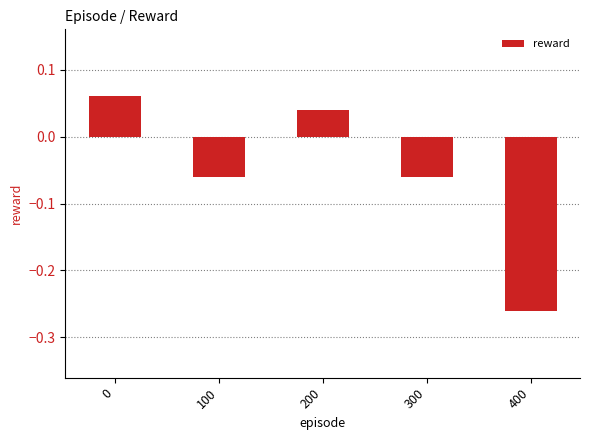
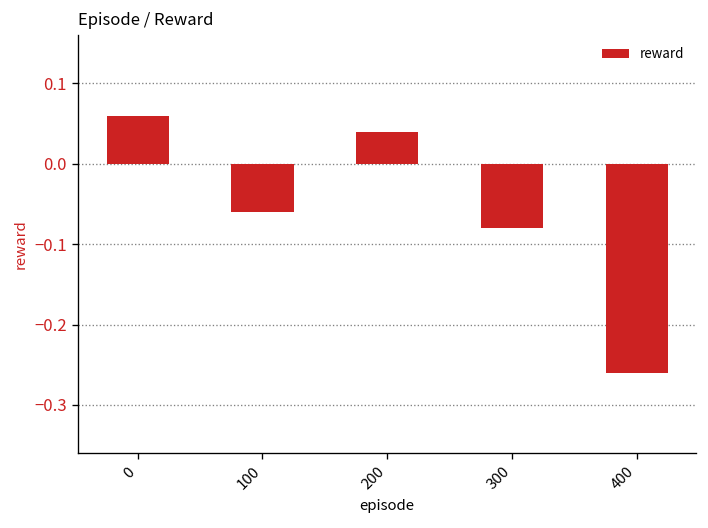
  {
    "0": 0.06,
    "100": -0.06,
    "200": 0.04,
-   "300": -0.06,
+   "300": -0.08,
    "400": -0.26
  }
